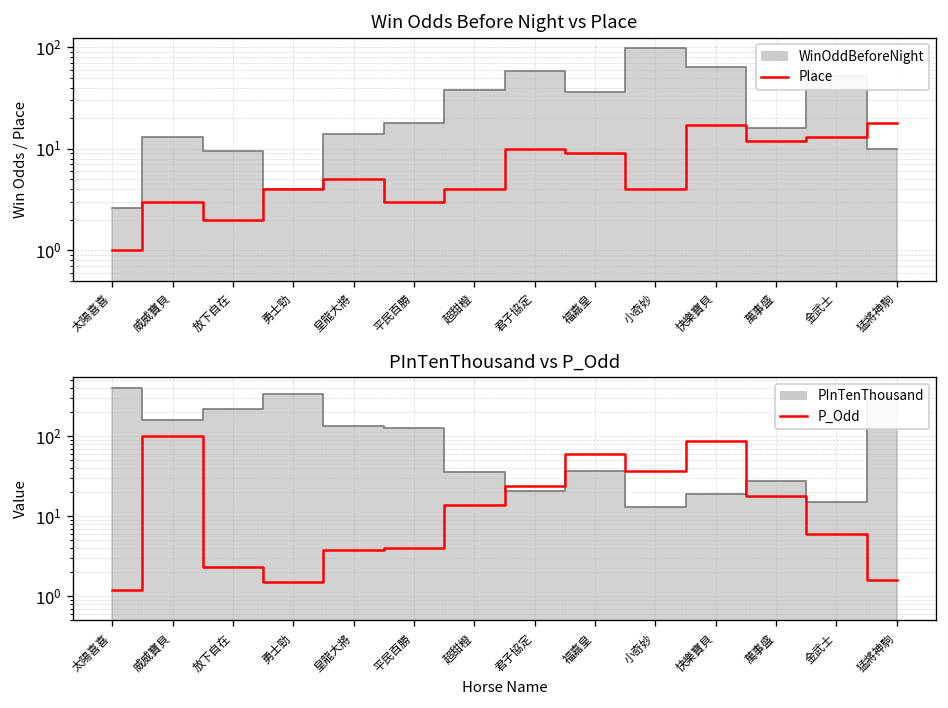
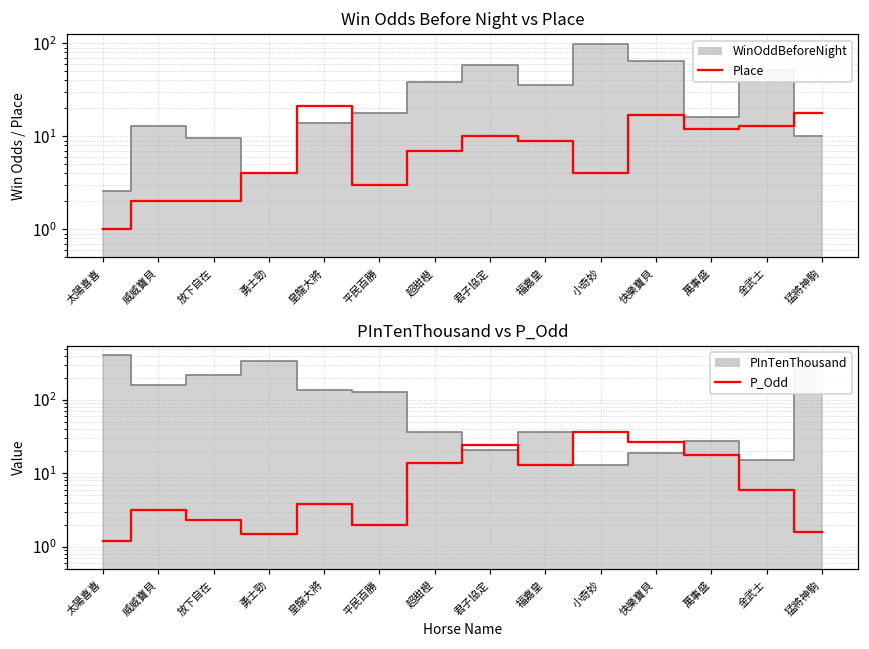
  {
    "Win Odds Before Night vs Place": {
      "Place": {
        "太陽喜喜": 1,
-       "威威寶貝": 3,
+       "威威寶貝": 2,
        "放下自在": 2,
-       "皇龍大將": 5,
+       "皇龍大將": 21,
        "平民百勝": 3,
-       "超甜橙": 4,
+       "超甜橙": 7,
        "君子協定": 10,
        "福嘉皇": 9,
        "小奇妙": 4,
        "快樂寶貝": 17,
        "萬事盛": 12,
        "金武士": 13,
        "猛將神駒": 18
      }
    },
    "PInTenThousand vs P_Odd": {
      "P_Odd": {
        "太陽喜喜": 1.2,
-       "威威寶貝": 100,
+       "威威寶貝": 3,
        "放下自在": 2.3,
        "勇士勁": 1.5,
        "皇龍大將": 4,
-       "平民百勝": 4,
+       "平民百勝": 2,
        "超甜橙": 14,
        "君子協定": 24,
-       "福嘉皇": 60,
+       "福嘉皇": 13,
        "小奇妙": 40,
-       "快樂寶貝": 90,
+       "快樂寶貝": 27,
        "萬事盛": 18,
        "金武士": 6,
        "猛將神駒": 1.6
      }
    }
  }
